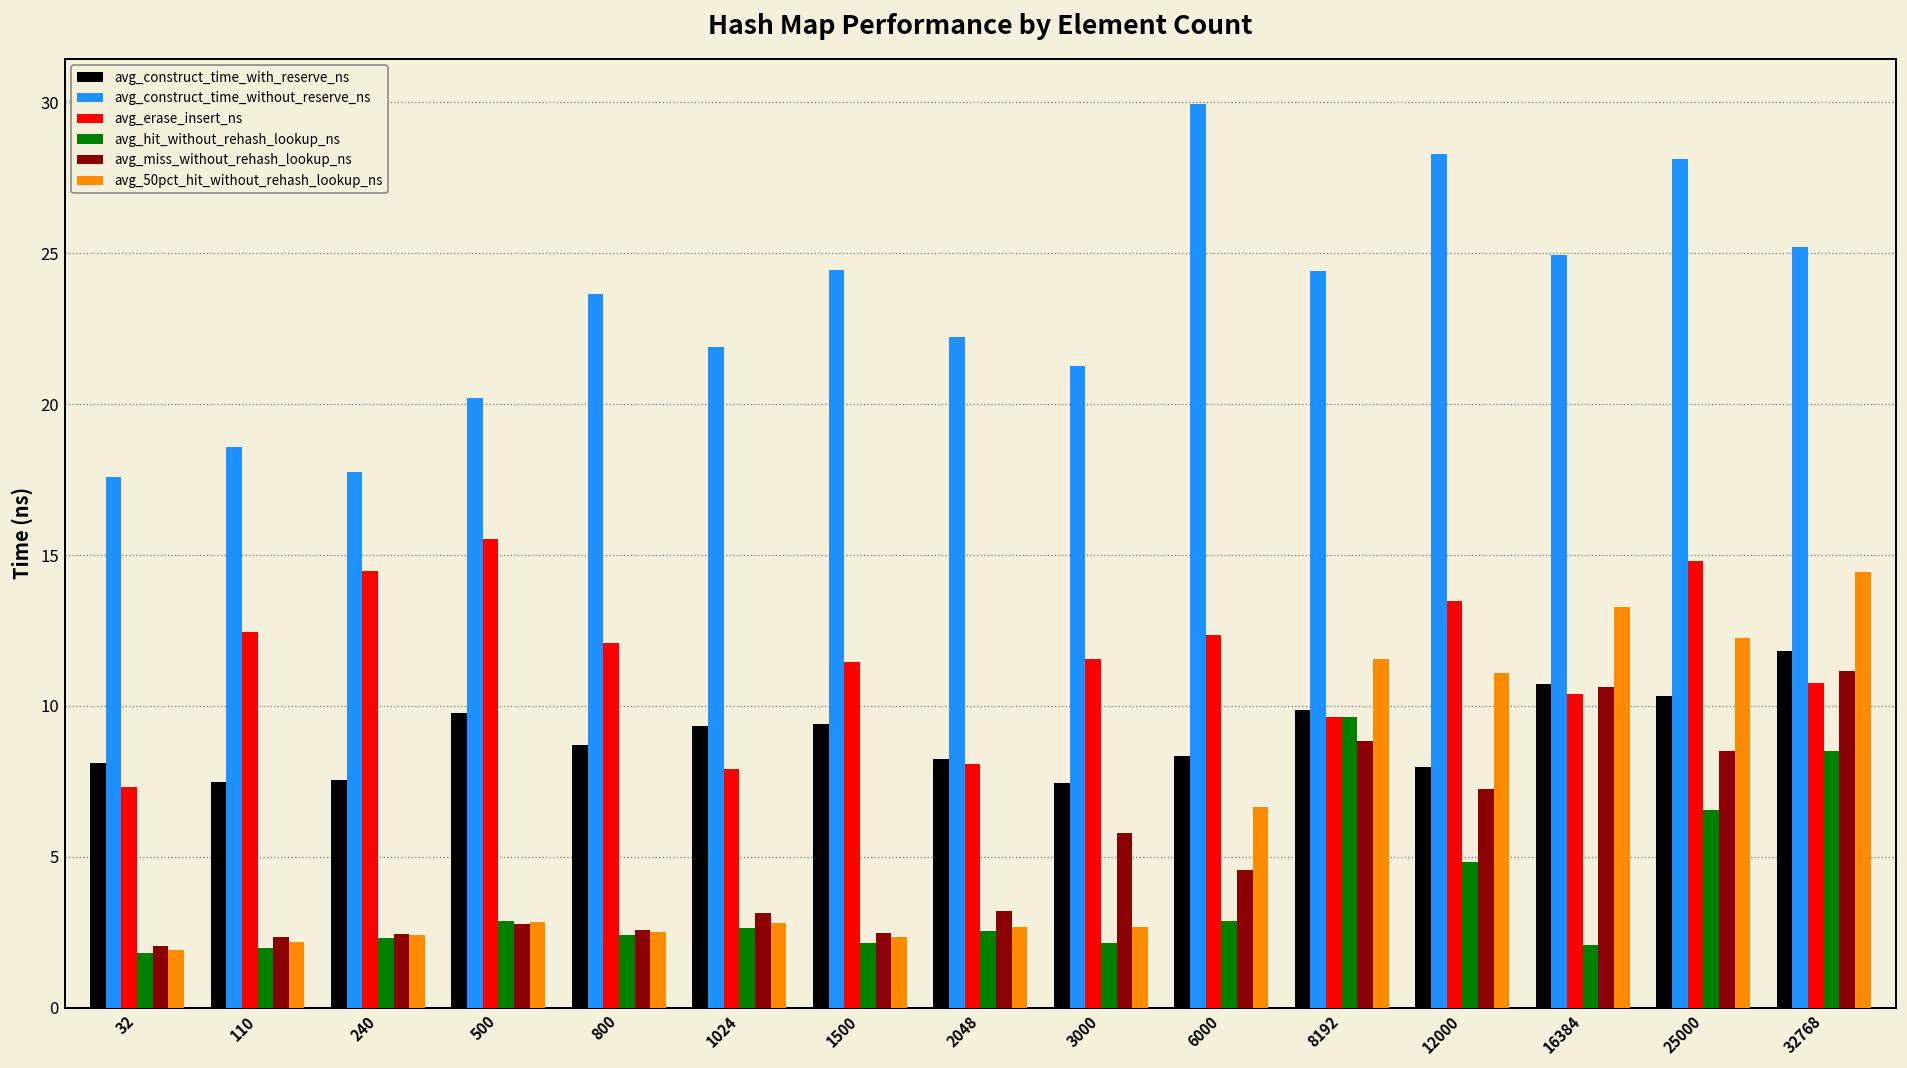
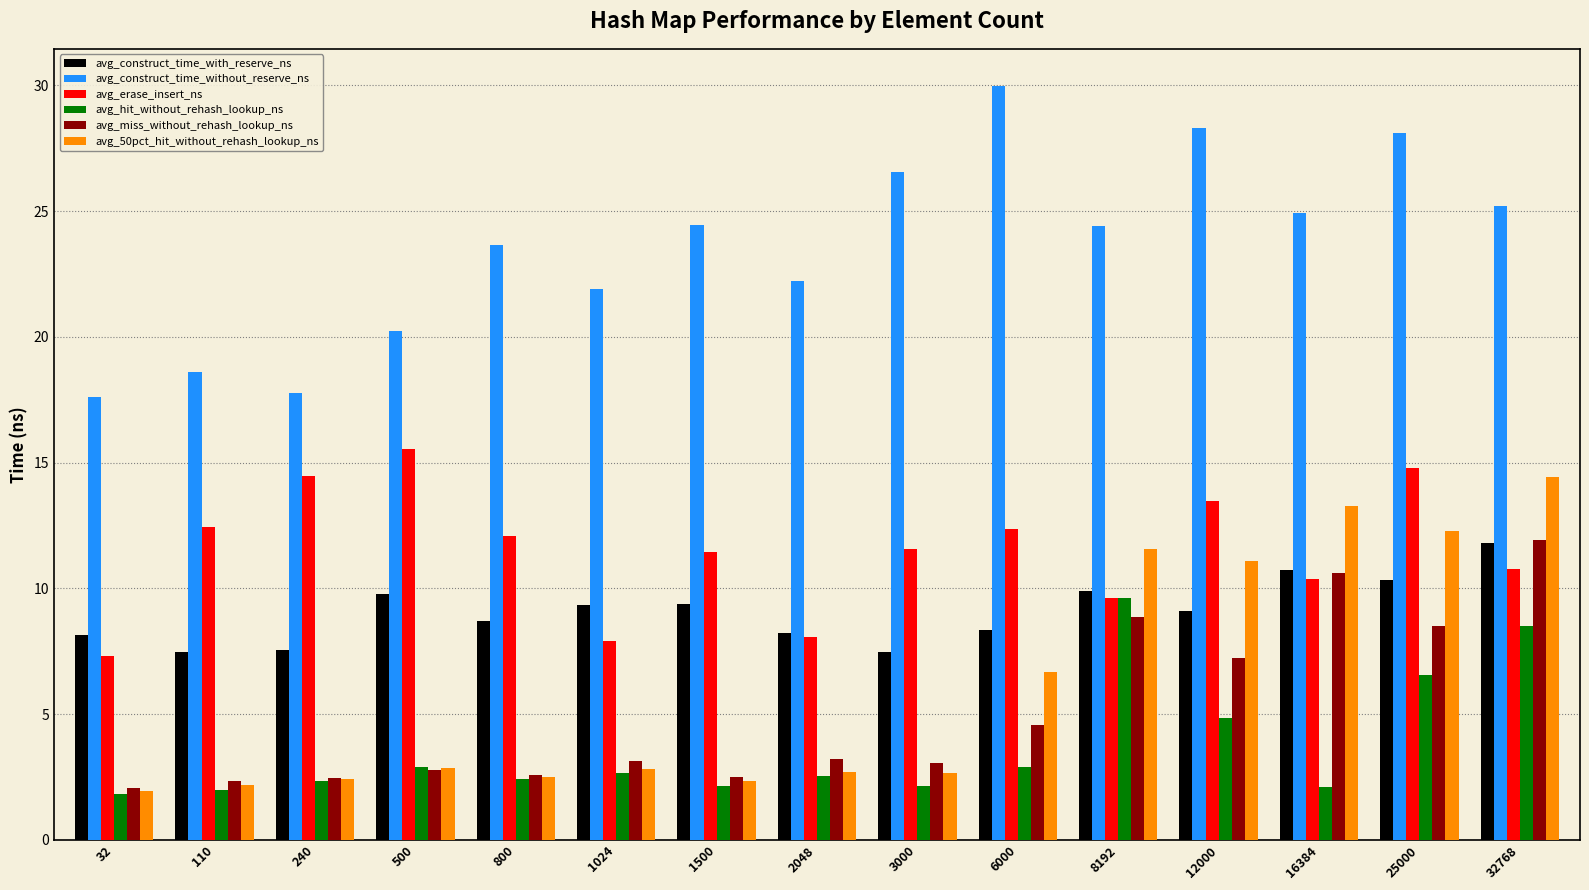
  {
    "avg_construct_time_with_reserve_ns": {
      "32": 8.1,
      "110": 7.5,
      "240": 7.5,
      "500": 9.8,
      "800": 8.7,
      "1024": 9.3,
      "1500": 9.4,
      "2048": 8.2,
      "3000": 7.5,
      "6000": 8.3,
      "8192": 9.9,
-     "12000": 8.0,
+     "12000": 9.1,
      "16384": 10.7,
      "25000": 10.3,
      "32768": 11.8
    },
    "avg_construct_time_without_reserve_ns": {
      "32": 17.6,
      "110": 18.6,
      "240": 17.8,
      "500": 20.2,
      "800": 23.6,
      "1024": 21.9,
      "1500": 24.4,
      "2048": 22.2,
-     "3000": 21.3,
+     "3000": 26.6,
      "6000": 30.0,
      "8192": 24.4,
      "12000": 28.3,
      "16384": 24.9,
      "25000": 28.1,
      "32768": 25.2
    },
    "avg_erase_insert_ns": {
      "32": 7.3,
      "110": 12.5,
      "240": 14.5,
      "500": 15.5,
      "800": 12.1,
      "1024": 7.9,
      "1500": 11.5,
      "2048": 8.1,
      "3000": 11.6,
      "6000": 12.3,
      "8192": 9.6,
      "12000": 13.5,
      "16384": 10.4,
      "25000": 14.8,
      "32768": 10.8
    },
    "avg_hit_without_rehash_lookup_ns": {
      "32": 1.8,
      "110": 2.0,
      "240": 2.3,
      "500": 2.9,
      "800": 2.4,
      "1024": 2.7,
      "1500": 2.2,
      "2048": 2.5,
      "3000": 2.1,
      "6000": 2.9,
      "8192": 9.6,
      "12000": 4.8,
      "16384": 2.1,
      "25000": 6.6,
      "32768": 8.5
    },
    "avg_miss_without_rehash_lookup_ns": {
      "32": 2.1,
      "110": 2.3,
      "240": 2.5,
      "500": 2.8,
      "800": 2.6,
      "1024": 3.1,
      "1500": 2.5,
      "2048": 3.2,
-     "3000": 5.8,
+     "3000": 3.1,
      "6000": 4.6,
      "8192": 8.9,
      "12000": 7.2,
      "16384": 10.6,
      "25000": 8.5,
-     "32768": 11.2
+     "32768": 11.9
    },
    "avg_50pct_hit_without_rehash_lookup_ns": {
      "32": 1.9,
      "110": 2.2,
      "240": 2.4,
      "500": 2.9,
      "800": 2.5,
      "1024": 2.8,
      "1500": 2.4,
      "2048": 2.7,
      "3000": 2.7,
      "6000": 6.7,
      "8192": 11.5,
      "12000": 11.1,
      "16384": 13.3,
      "25000": 12.3,
      "32768": 14.4
    }
  }
